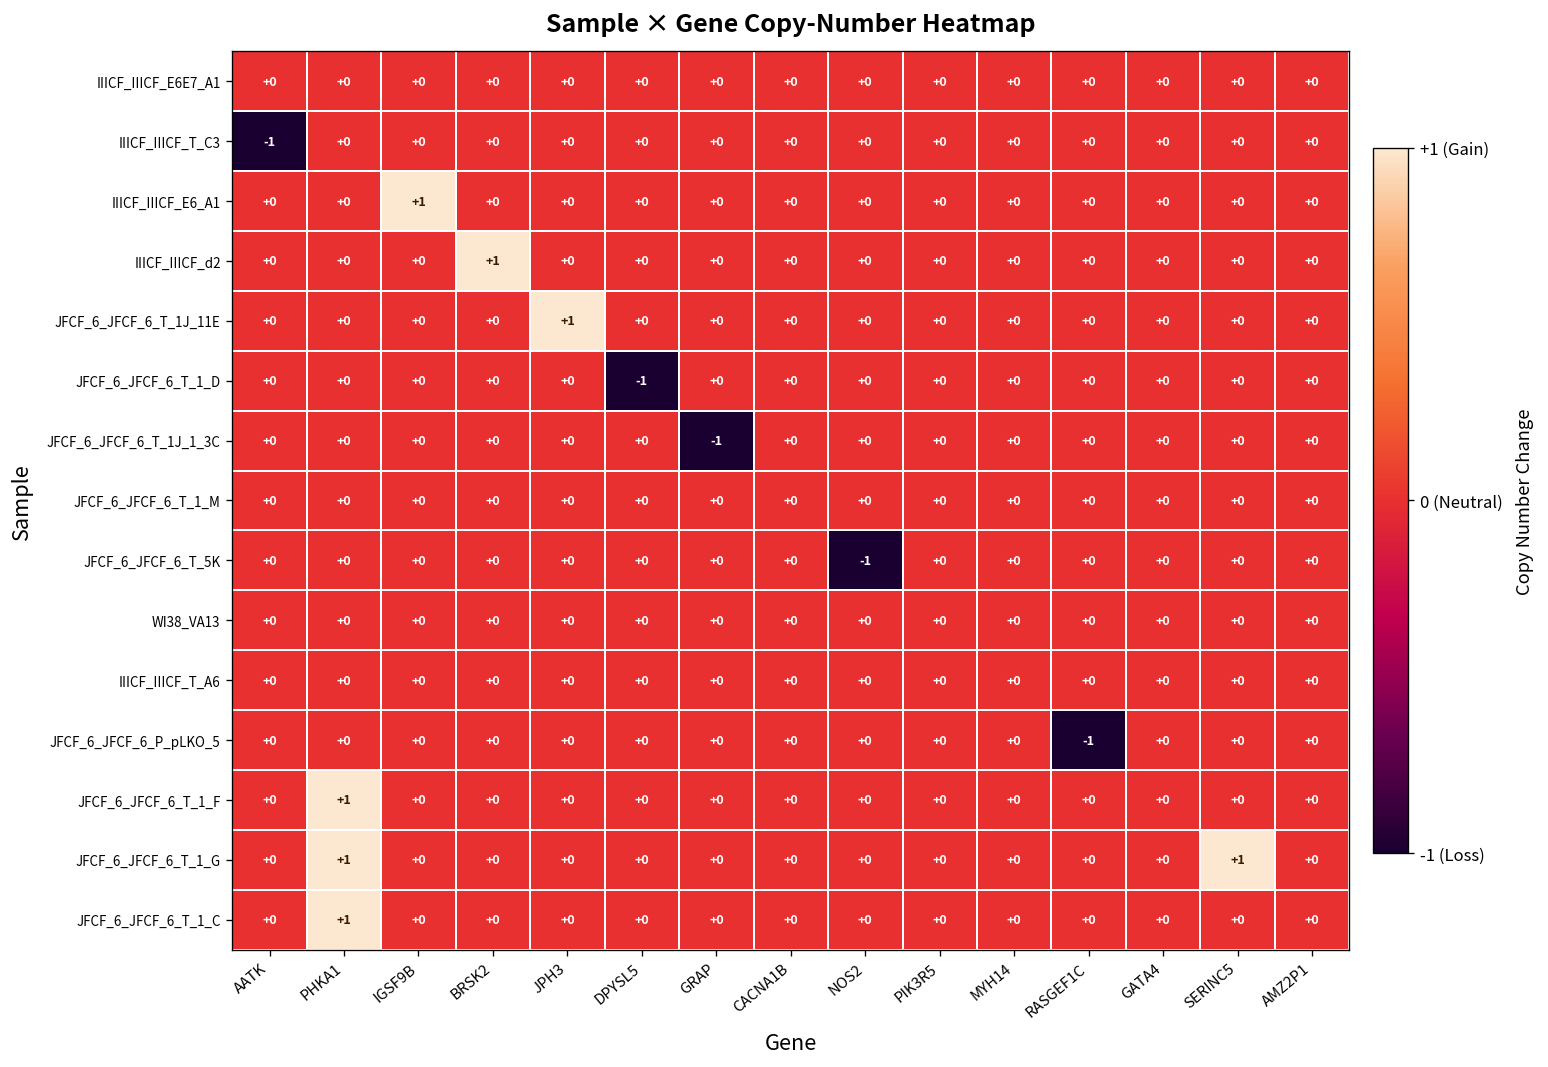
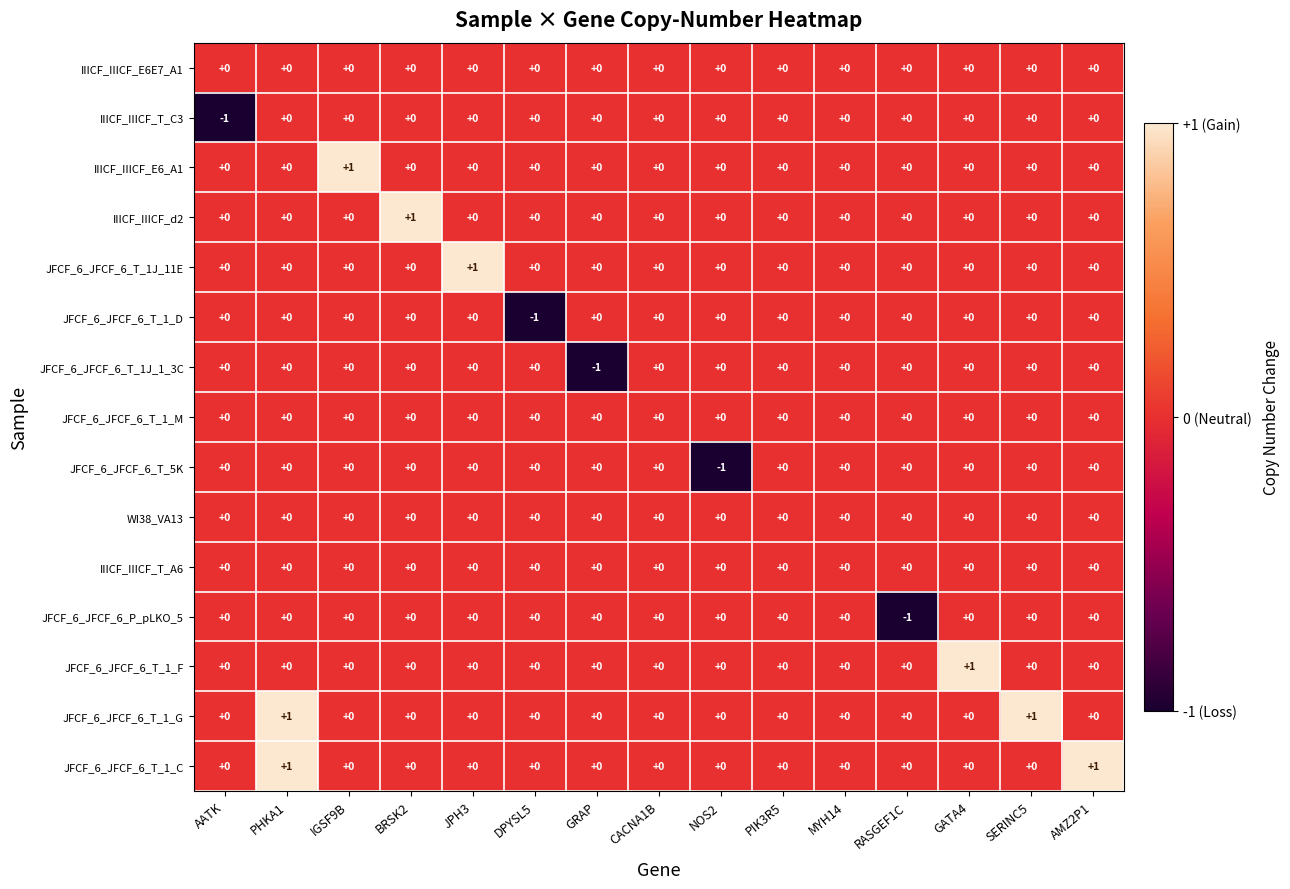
  {
    "JFCF_6_JFCF_6_T_1_F": {
      "AATK": "+0",
-     "PHKA1": "+1",
+     "PHKA1": "+0",
      "IGSF9B": "+0",
      "BRSK2": "+0",
      "JPH3": "+0",
      "DPYSL5": "+0",
      "GRAP": "+0",
      "CACNA1B": "+0",
      "NOS2": "+0",
      "PIK3R5": "+0",
      "MYH14": "+0",
      "RASGEF1C": "+0",
-     "GATA4": "+0",
+     "GATA4": "+1",
      "SERINC5": "+0",
      "AMZ2P1": "+0"
    },
    "JFCF_6_JFCF_6_T_1_C": {
      "AATK": "+0",
      "PHKA1": "+1",
      "IGSF9B": "+0",
      "BRSK2": "+0",
      "JPH3": "+0",
      "DPYSL5": "+0",
      "GRAP": "+0",
      "CACNA1B": "+0",
      "NOS2": "+0",
      "PIK3R5": "+0",
      "MYH14": "+0",
      "RASGEF1C": "+0",
      "GATA4": "+0",
      "SERINC5": "+0",
-     "AMZ2P1": "+0"
+     "AMZ2P1": "+1"
    }
  }
